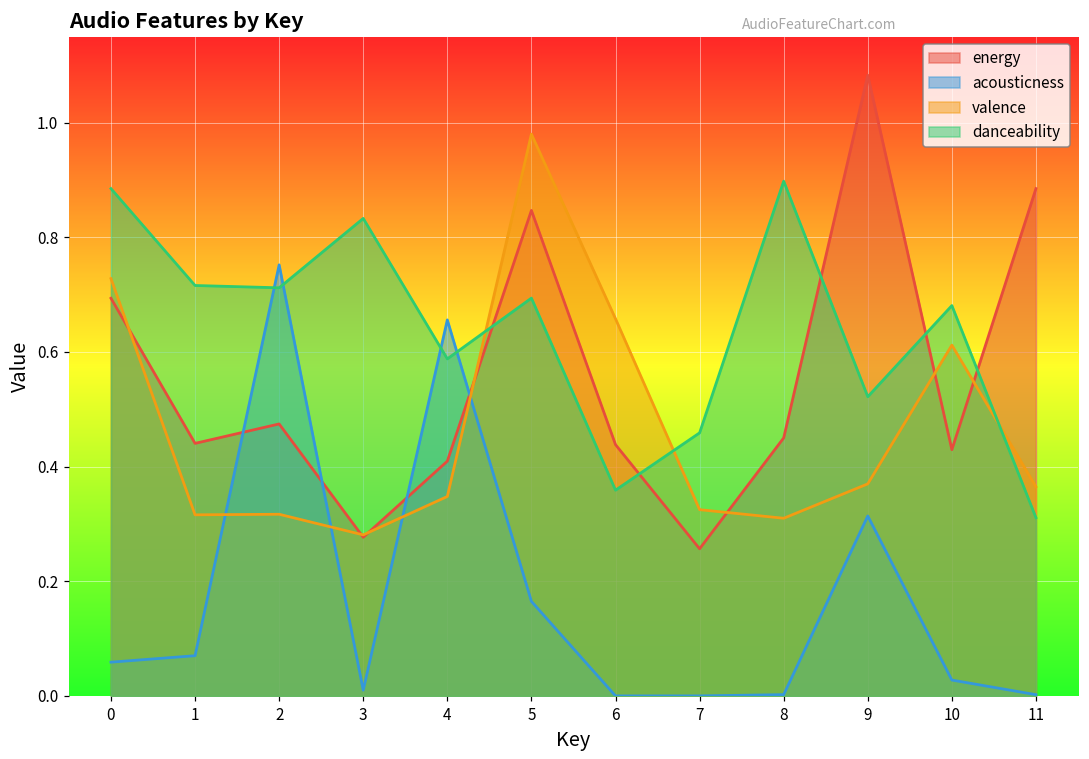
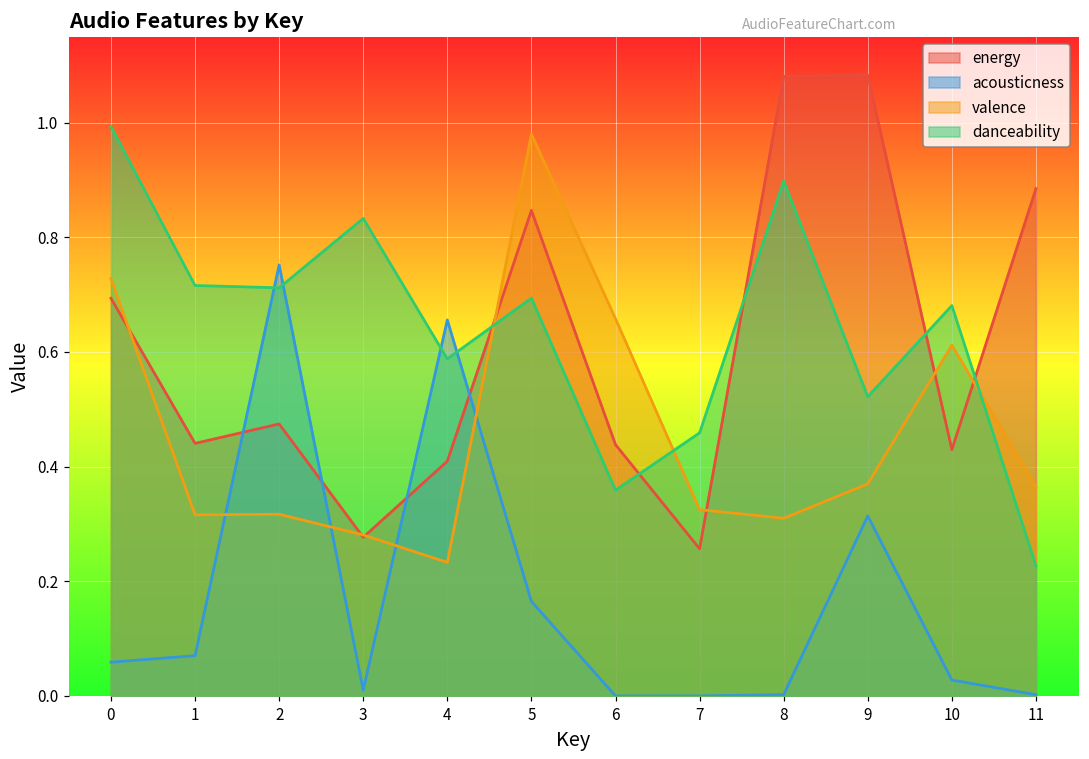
  {
    "energy": {
      "0": 0.69,
      "1": 0.44,
      "2": 0.47,
      "4": 0.41,
      "5": 0.85,
      "6": 0.44,
      "7": 0.26,
-     "8": 0.45,
+     "8": 1.08,
      "9": 1.08,
      "10": 0.43,
      "11": 0.89
    },
    "acousticness": {
      "0": 0.06,
      "1": 0.07,
      "2": 0.75,
      "3": 0.01,
      "4": 0.66,
      "5": 0.17,
      "6": 0.00,
      "7": 0.00,
      "8": 0.00,
      "9": 0.31,
      "10": 0.03,
      "11": 0.00
    },
    "valence": {
      "0": 0.73,
      "1": 0.32,
      "2": 0.32,
-     "4": 0.35,
+     "4": 0.23,
      "5": 0.98,
      "6": 0.66,
      "7": 0.33,
      "8": 0.31,
      "9": 0.37,
      "10": 0.61,
      "11": 0.37
    },
    "danceability": {
-     "0": 0.89,
+     "0": 0.99,
      "1": 0.72,
      "2": 0.71,
      "3": 0.83,
      "4": 0.59,
      "5": 0.69,
      "6": 0.36,
      "7": 0.46,
      "8": 0.90,
      "9": 0.52,
      "10": 0.68,
-     "11": 0.31
+     "11": 0.23
    }
  }
